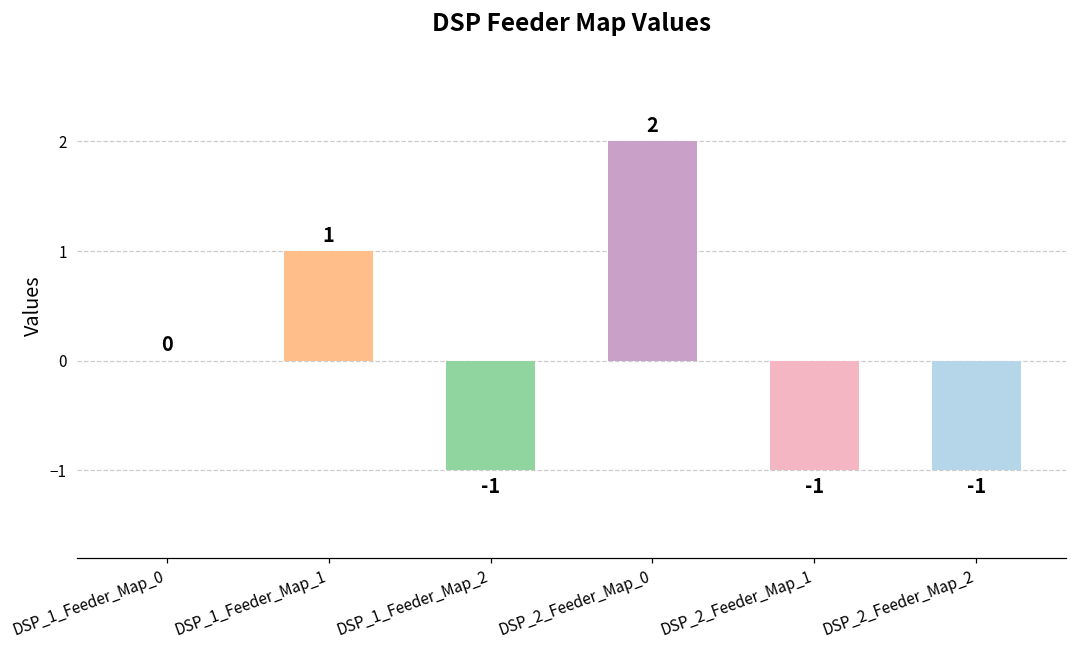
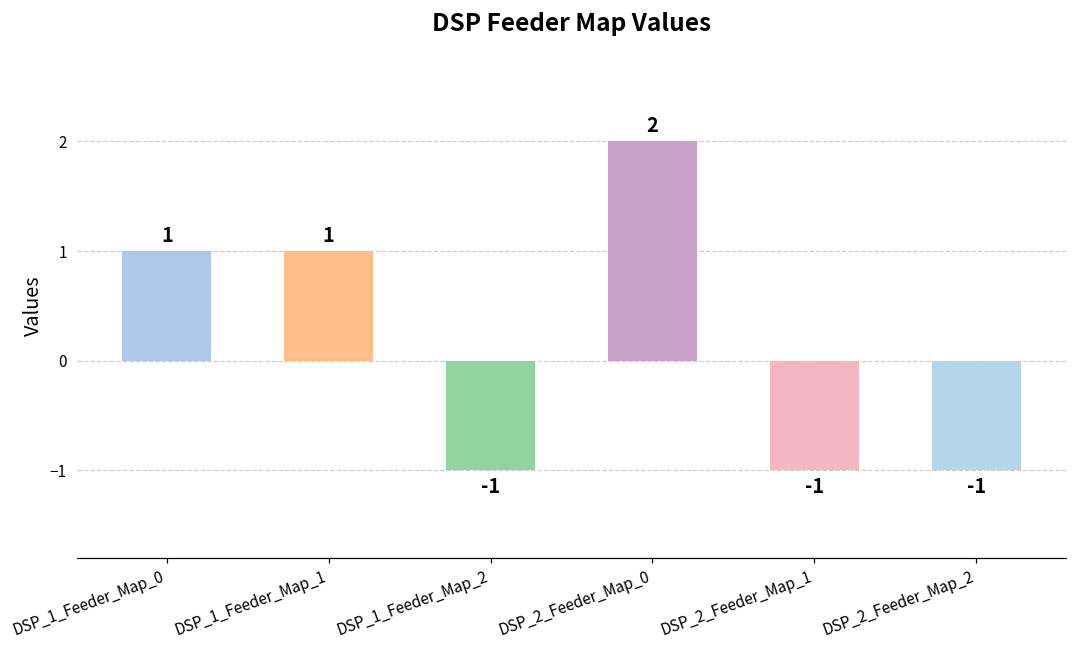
  {
-   "DSP_1_Feeder_Map_0": 0,
+   "DSP_1_Feeder_Map_0": 1,
    "DSP_1_Feeder_Map_1": 1,
    "DSP_1_Feeder_Map_2": -1,
    "DSP_2_Feeder_Map_0": 2,
    "DSP_2_Feeder_Map_1": -1,
    "DSP_2_Feeder_Map_2": -1
  }
